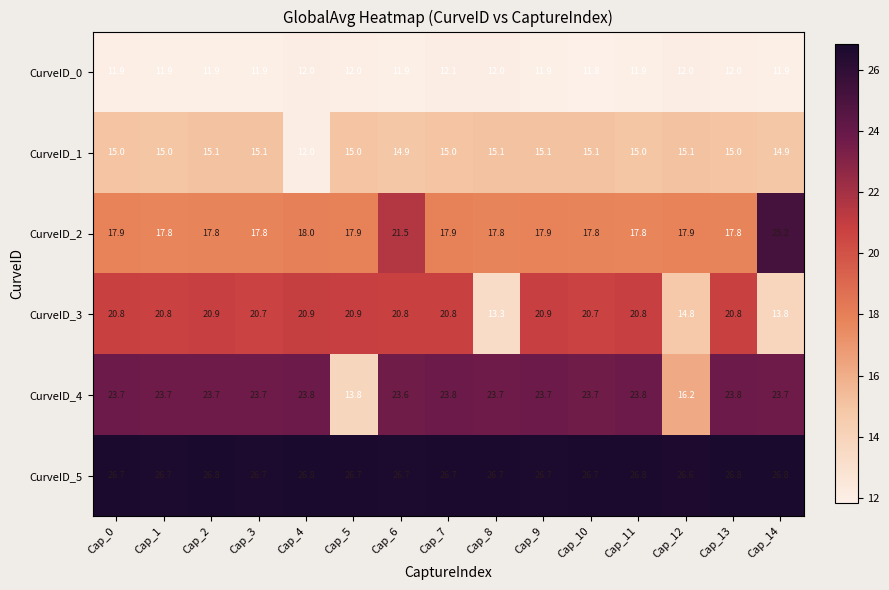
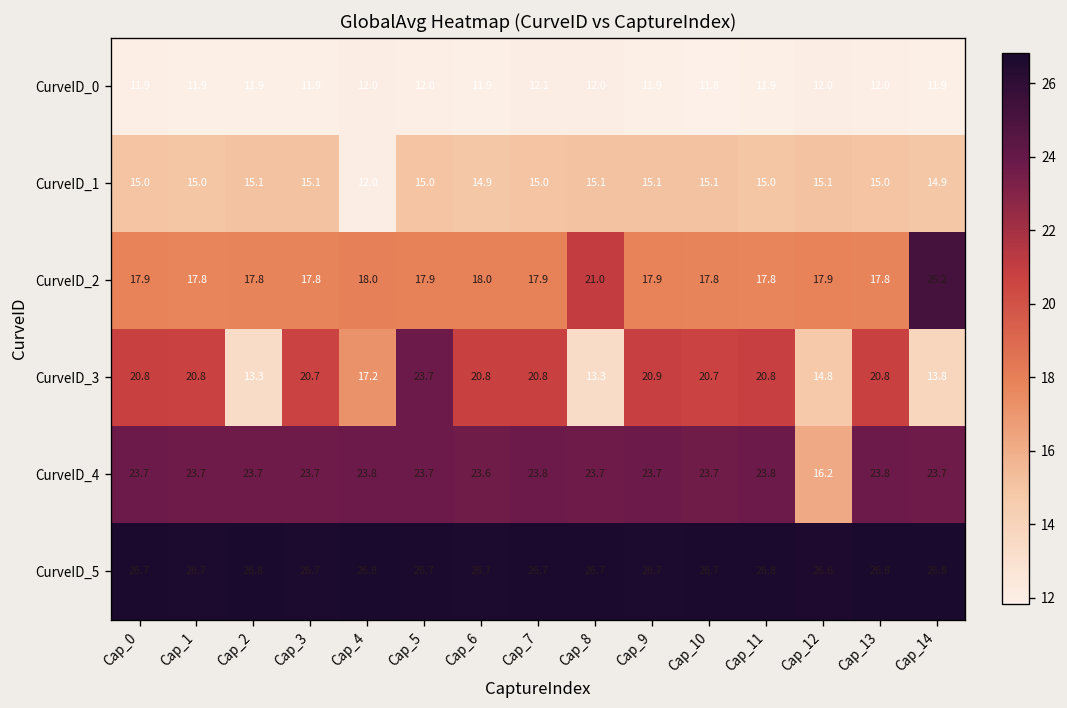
  {
    "CurveID_1": {
      "Cap_0": 15.0,
      "Cap_1": 15.0,
      "Cap_2": 15.1,
      "Cap_3": 15.1,
      "Cap_5": 15.0,
      "Cap_6": 14.9,
      "Cap_7": 15.0,
      "Cap_8": 15.1,
      "Cap_9": 15.1,
      "Cap_10": 15.1,
      "Cap_11": 15.0,
      "Cap_12": 15.1,
      "Cap_13": 15.0,
      "Cap_14": 14.9
    },
    "CurveID_2": {
      "Cap_0": 17.9,
      "Cap_1": 17.8,
      "Cap_2": 17.8,
      "Cap_3": 17.8,
      "Cap_4": 18.0,
      "Cap_5": 17.9,
-     "Cap_6": 21.5,
+     "Cap_6": 18.0,
      "Cap_7": 17.9,
-     "Cap_8": 17.8,
+     "Cap_8": 21.0,
      "Cap_9": 17.9,
      "Cap_10": 17.8,
      "Cap_11": 17.8,
      "Cap_12": 17.9,
      "Cap_13": 17.8
    },
    "CurveID_3": {
      "Cap_0": 20.8,
      "Cap_1": 20.8,
-     "Cap_2": 20.9,
+     "Cap_2": 13.3,
      "Cap_3": 20.7,
-     "Cap_4": 20.9,
-     "Cap_5": 20.9,
+     "Cap_4": 17.2,
+     "Cap_5": 23.7,
      "Cap_6": 20.8,
      "Cap_7": 20.8,
      "Cap_8": 13.3,
      "Cap_9": 20.9,
      "Cap_10": 20.7,
      "Cap_11": 20.8,
      "Cap_12": 14.8,
      "Cap_13": 20.8,
      "Cap_14": 13.8
    },
    "CurveID_4": {
      "Cap_0": 23.7,
      "Cap_1": 23.7,
      "Cap_2": 23.7,
      "Cap_3": 23.7,
      "Cap_4": 23.8,
-     "Cap_5": 13.8,
+     "Cap_5": 23.7,
      "Cap_6": 23.6,
      "Cap_7": 23.8,
      "Cap_8": 23.7,
      "Cap_9": 23.7,
      "Cap_10": 23.7,
      "Cap_11": 23.8,
      "Cap_12": 16.2,
      "Cap_13": 23.8,
      "Cap_14": 23.7
    }
  }
